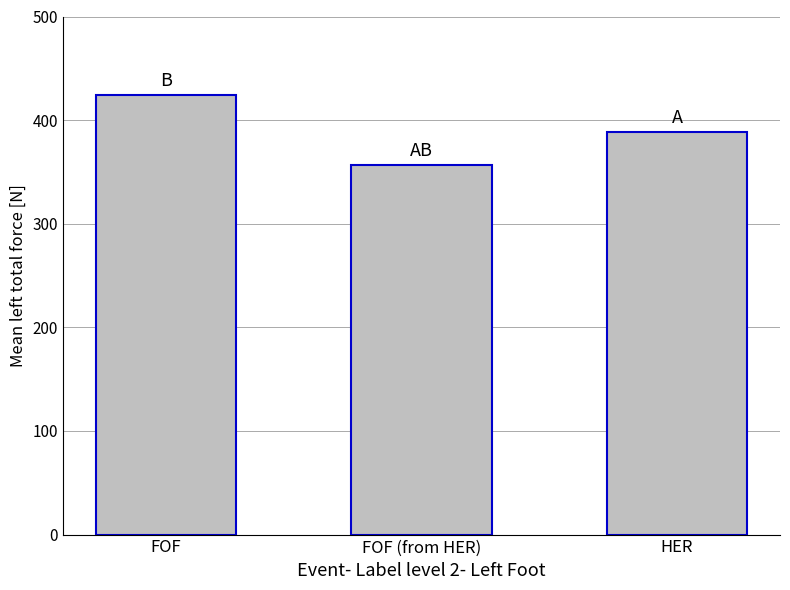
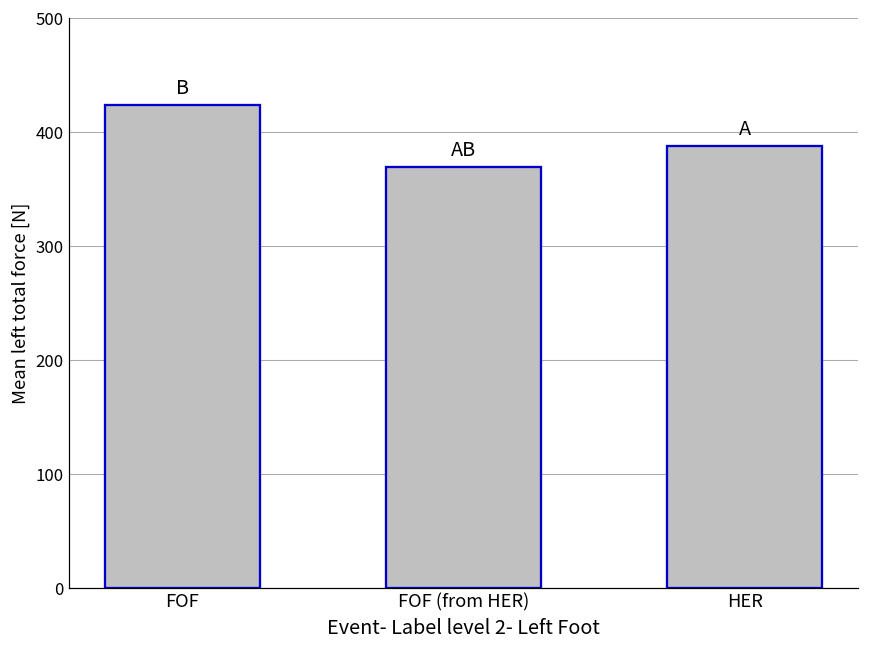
  {
    "FOF": 424,
-   "FOF (from HER)": 357,
+   "FOF (from HER)": 369,
    "HER": 388
  }
